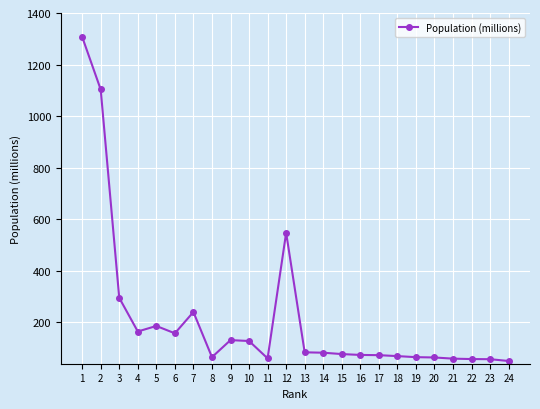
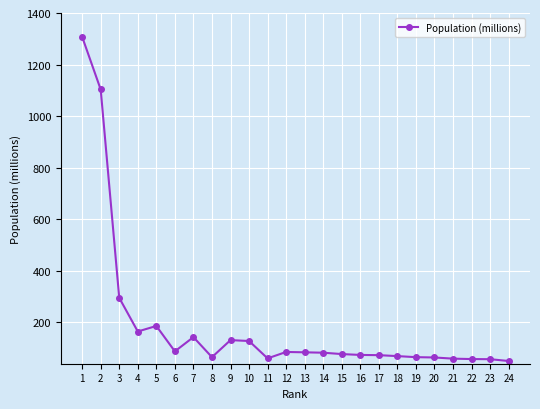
  {
    "1": 1310,
    "2": 1100,
    "3": 300,
    "4": 160,
    "5": 190,
-   "6": 160,
-   "7": 240,
+   "6": 90,
+   "7": 140,
    "8": 70,
    "9": 130,
    "10": 130,
    "11": 60,
-   "12": 550,
+   "12": 90,
    "13": 80,
    "14": 80,
    "15": 80,
    "16": 70,
    "17": 70,
    "18": 70,
    "19": 70,
    "20": 60,
    "21": 60,
    "22": 60,
    "23": 60,
    "24": 50
  }
